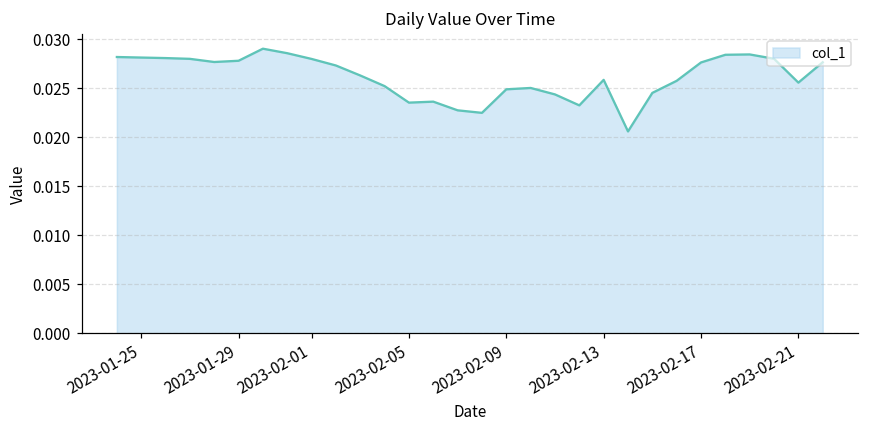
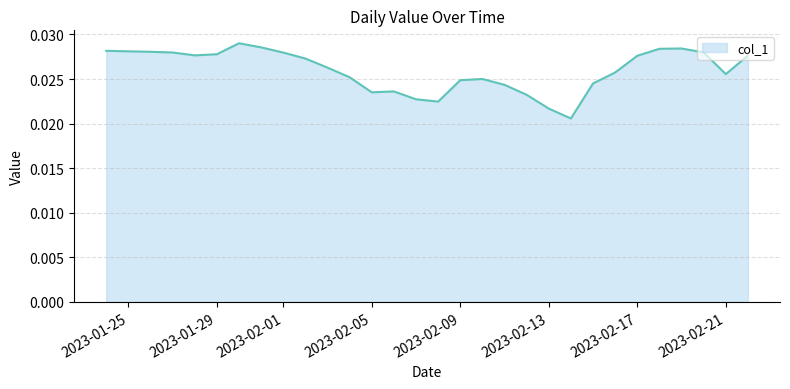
  {
    "2023-01-25": 0.028,
    "2023-01-29": 0.028,
    "2023-02-01": 0.028,
    "2023-02-05": 0.024,
    "2023-02-09": 0.025,
-   "2023-02-13": 0.026,
+   "2023-02-13": 0.022,
    "2023-02-17": 0.028,
    "2023-02-21": 0.026
  }
